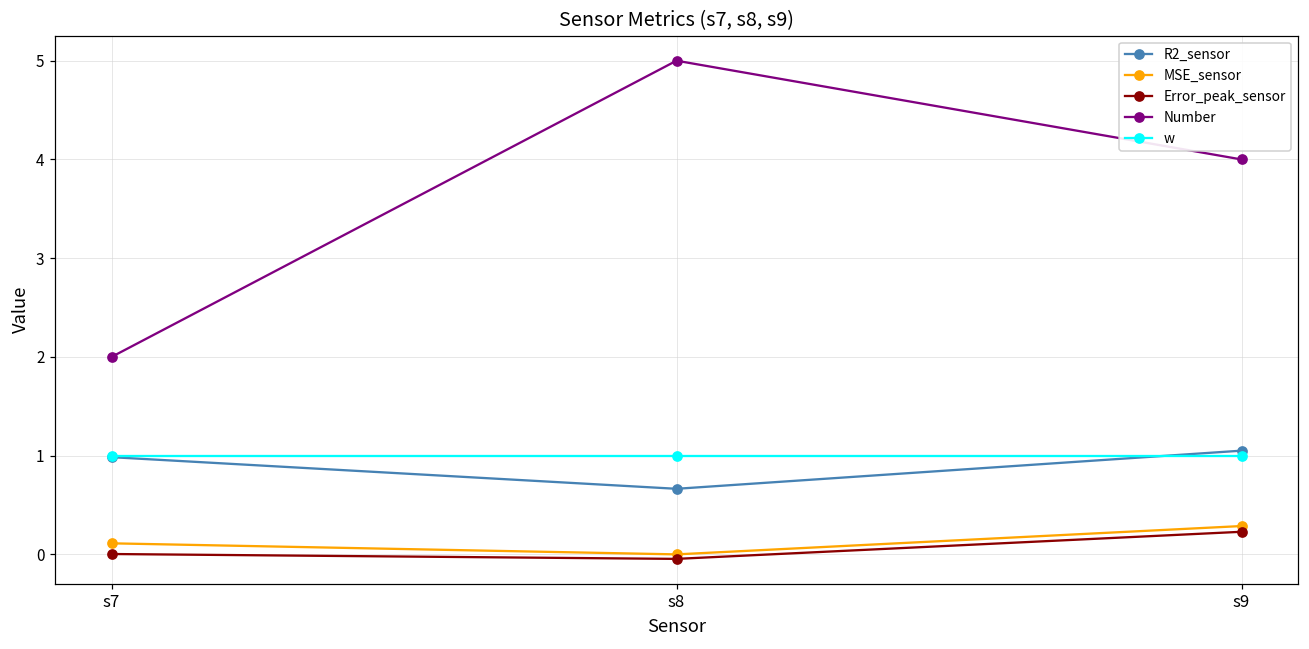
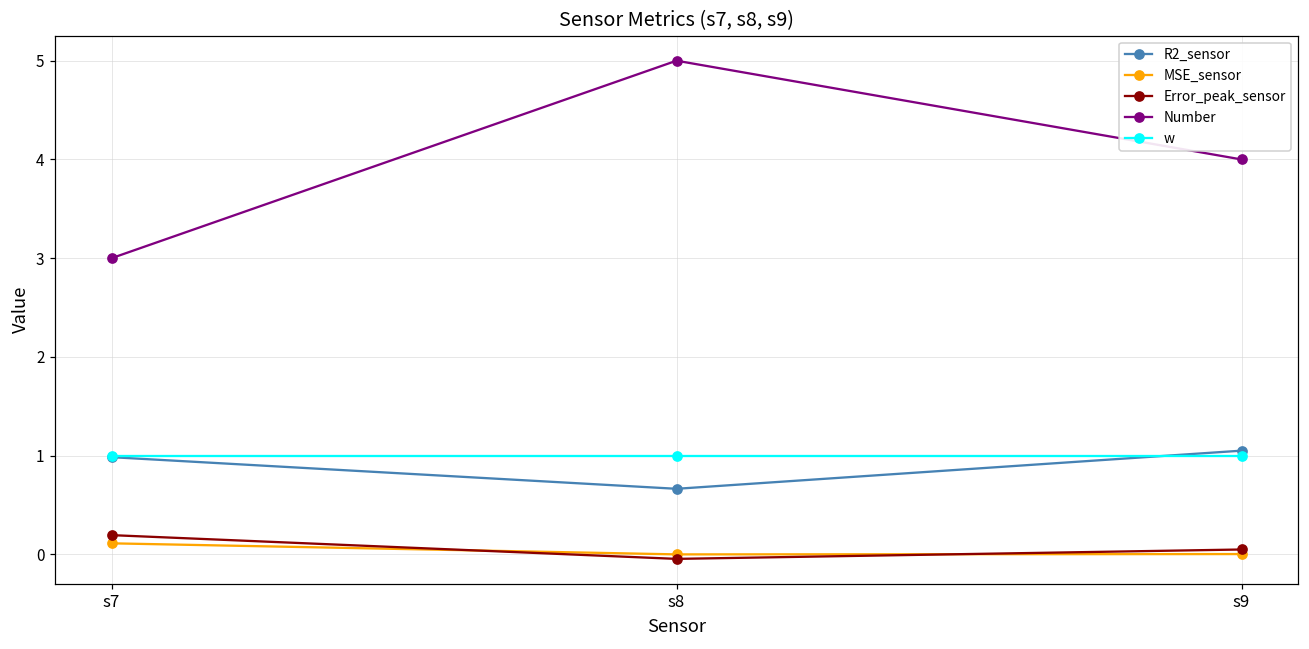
  {
    "R2_sensor": {
      "s8": 0.7,
      "s9": 1.1
    },
    "MSE_sensor": {
      "s7": 0.1,
      "s8": 0.0,
-     "s9": 0.3
+     "s9": 0.0
    },
    "Error_peak_sensor": {
-     "s7": 0.0,
+     "s7": 0.2,
      "s8": 0.0,
-     "s9": 0.2
+     "s9": 0.1
    },
    "Number": {
-     "s7": 2,
+     "s7": 3,
      "s8": 5,
      "s9": 4
    },
    "w": {
      "s8": 1.0,
      "s9": 1.0
    }
  }
